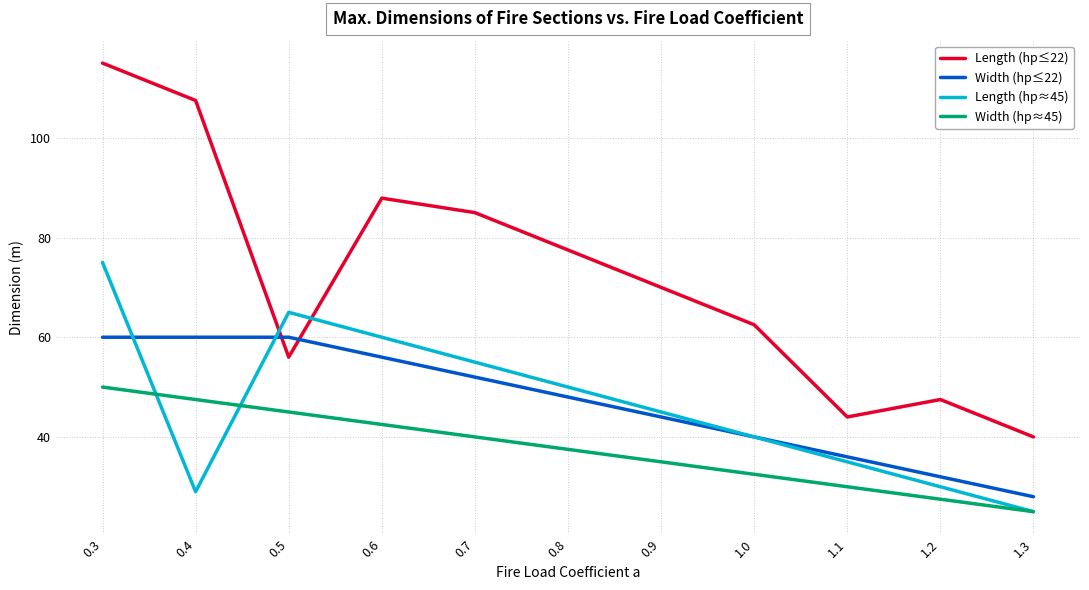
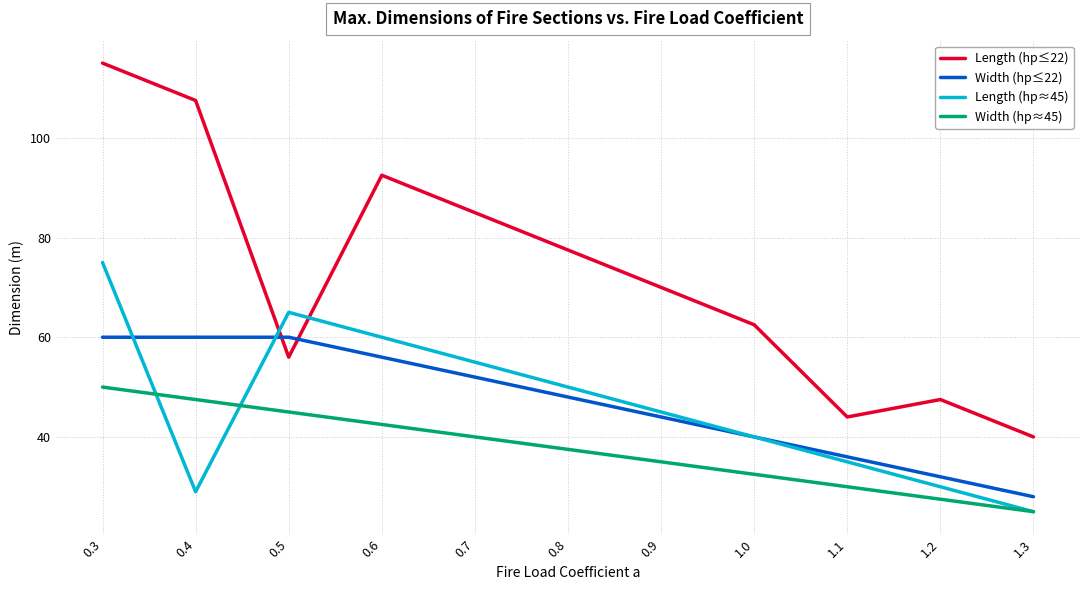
  {
    "Length (hp≤22)": {
      "0.3": 115,
      "0.4": 108,
      "0.5": 56,
-     "0.6": 88,
+     "0.6": 93,
      "0.7": 85,
      "0.8": 78,
      "0.9": 70,
      "1.0": 63,
      "1.1": 44,
      "1.2": 48,
      "1.3": 40
    },
    "Width (hp≤22)": {
      "0.3": 60,
      "0.4": 60,
      "0.5": 60,
      "0.6": 56,
      "0.7": 52,
      "0.8": 48,
      "0.9": 44,
      "1.1": 36,
      "1.2": 32,
      "1.3": 28
    },
    "Length (hp≈45)": {
      "0.3": 75,
      "0.4": 29,
      "0.5": 65,
      "0.6": 60,
      "0.7": 55,
      "0.8": 50,
      "0.9": 45,
      "1.1": 35,
      "1.2": 30
    },
    "Width (hp≈45)": {
      "0.3": 50,
      "0.4": 48,
      "0.5": 45,
      "0.6": 43,
      "0.7": 40,
      "0.8": 38,
      "0.9": 35,
      "1.0": 33,
      "1.1": 30,
      "1.2": 28
    }
  }
